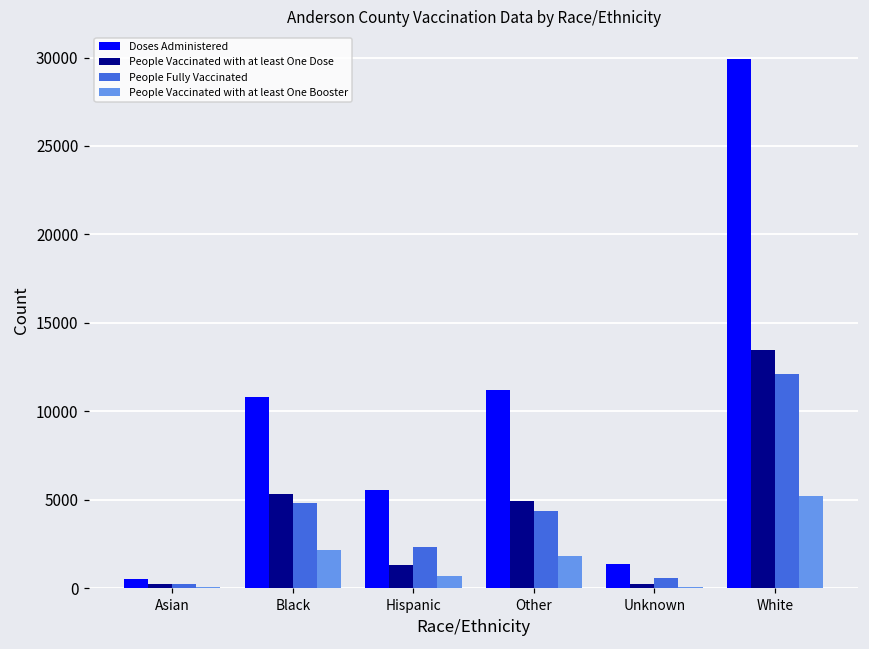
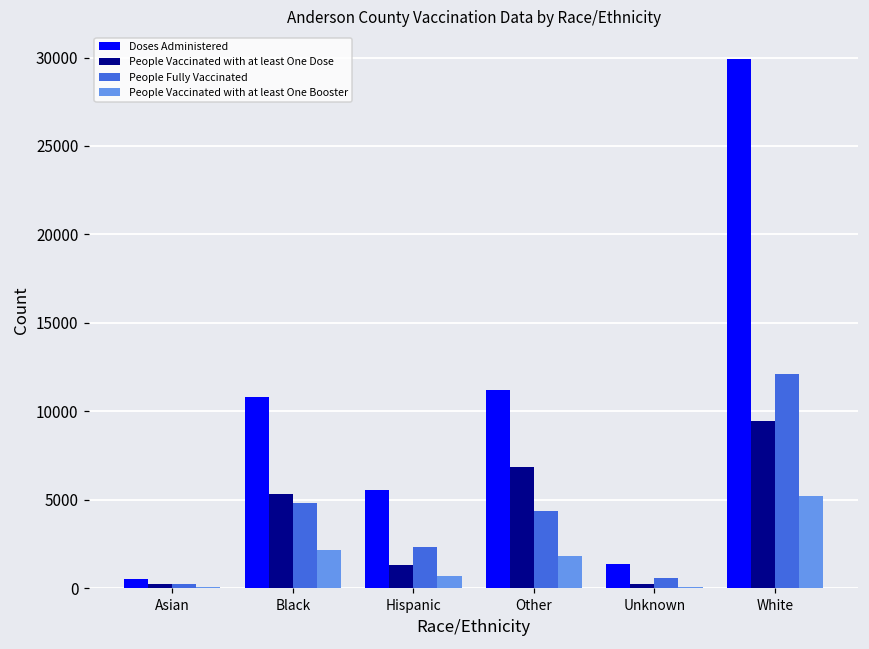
  {
    "Doses Administered": {
      "Asian": 500,
      "Black": 10800,
      "Hispanic": 5600,
      "Other": 11200,
      "Unknown": 1400,
      "White": 29900
    },
    "People Vaccinated with at least One Dose": {
      "Asian": 200,
      "Black": 5300,
      "Hispanic": 1300,
-     "Other": 4900,
+     "Other": 6800,
      "Unknown": 300,
-     "White": 13500
+     "White": 9500
    }
  }
